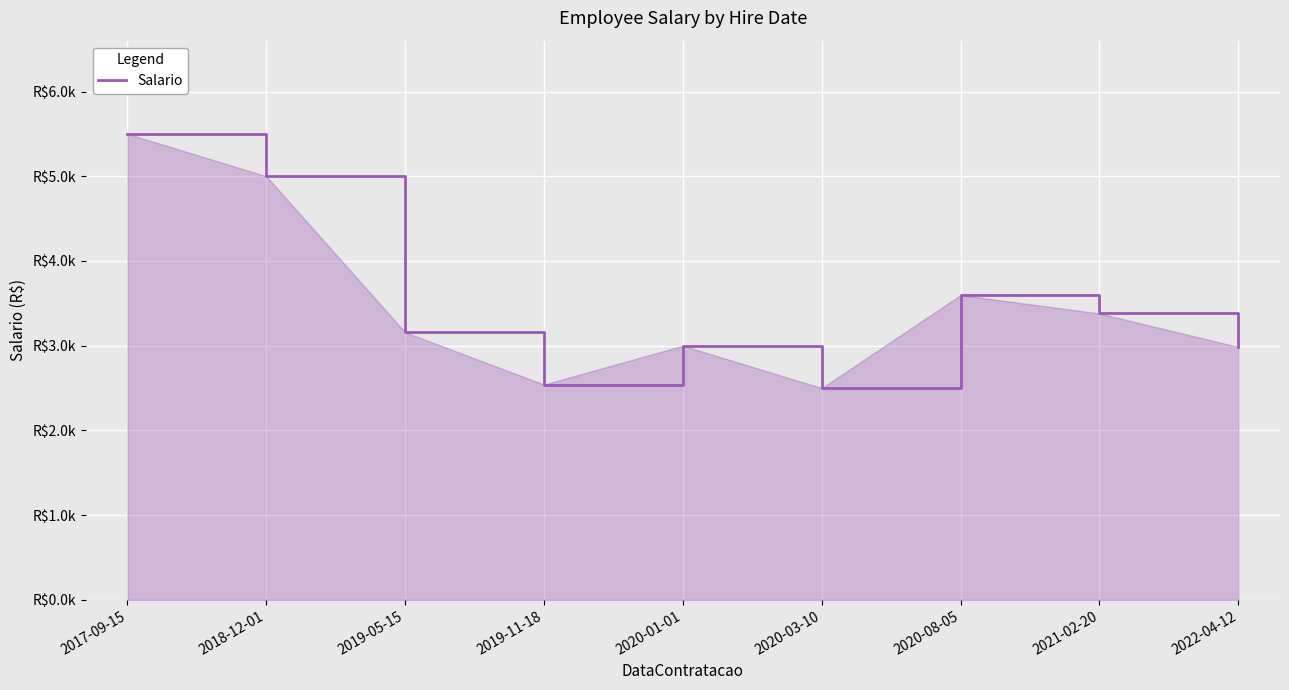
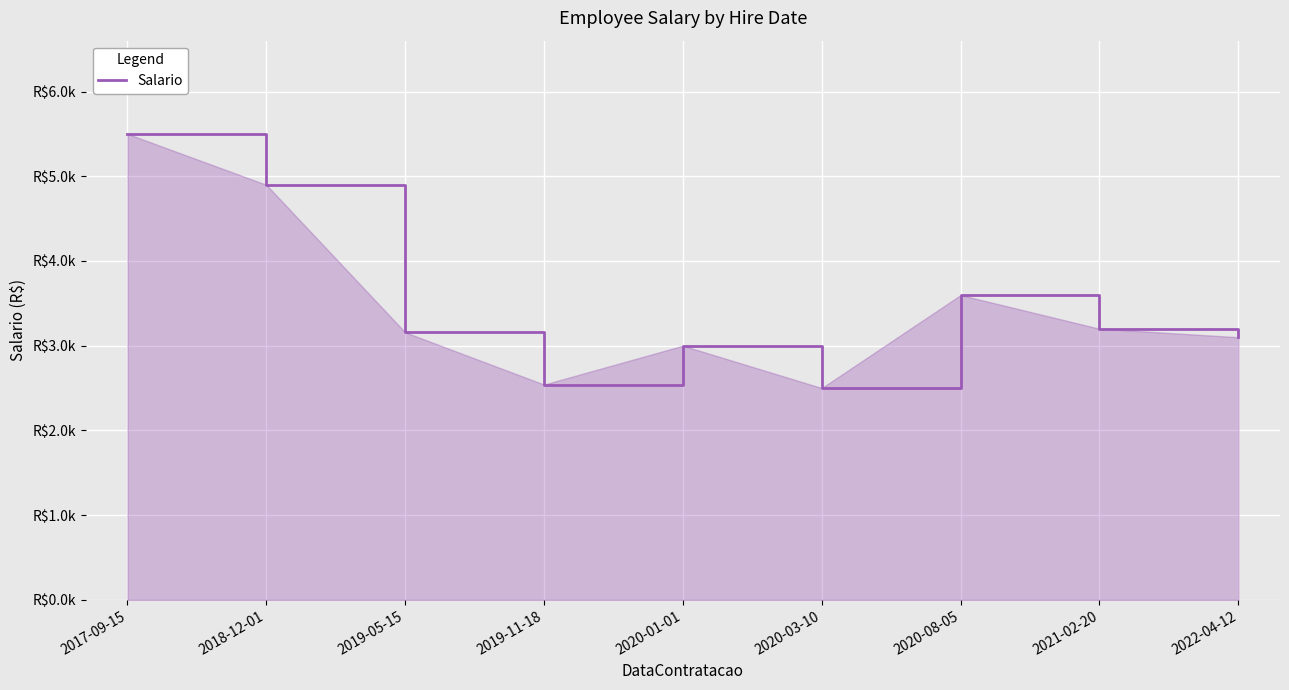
  {
    "2017-09-15": "R$5500",
-   "2018-12-01": "R$5000",
+   "2018-12-01": "R$4900",
    "2019-05-15": "R$3200",
    "2019-11-18": "R$2500",
    "2020-01-01": "R$3000",
    "2020-03-10": "R$2500",
    "2020-08-05": "R$3600",
-   "2021-02-20": "R$3400",
-   "2022-04-12": "R$3000"
+   "2021-02-20": "R$3200",
+   "2022-04-12": "R$3100"
  }
